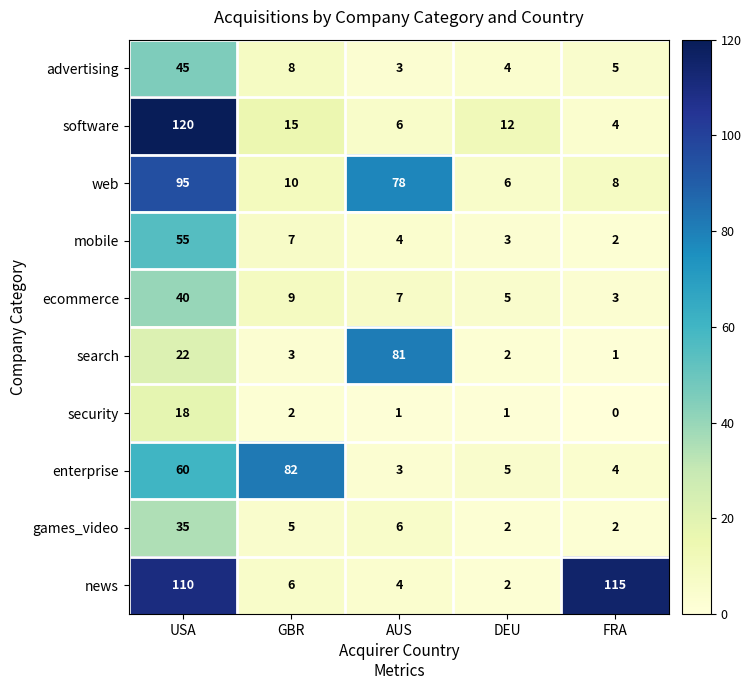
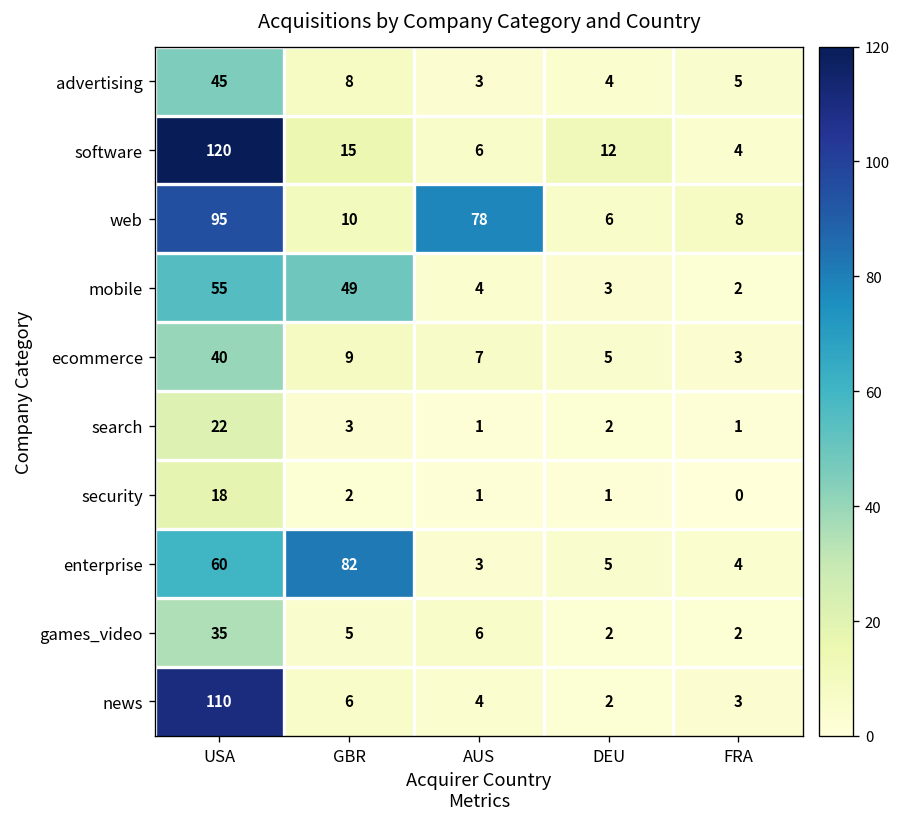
  {
    "advertising": {
      "USA": 45,
      "GBR": 8,
      "AUS": 3,
      "DEU": 4,
      "FRA": 5
    },
    "software": {
      "USA": 120,
      "GBR": 15,
      "AUS": 6,
      "DEU": 12,
      "FRA": 4
    },
    "web": {
      "USA": 95,
      "GBR": 10,
      "AUS": 78,
      "DEU": 6,
      "FRA": 8
    },
    "mobile": {
      "USA": 55,
-     "GBR": 7,
+     "GBR": 49,
      "AUS": 4,
      "DEU": 3,
      "FRA": 2
    },
    "ecommerce": {
      "USA": 40,
      "GBR": 9,
      "AUS": 7,
      "DEU": 5,
      "FRA": 3
    },
    "search": {
      "USA": 22,
      "GBR": 3,
-     "AUS": 81,
+     "AUS": 1,
      "DEU": 2,
      "FRA": 1
    },
    "security": {
      "USA": 18,
      "GBR": 2,
      "AUS": 1,
      "DEU": 1,
      "FRA": 0
    },
    "enterprise": {
      "USA": 60,
      "GBR": 82,
      "AUS": 3,
      "DEU": 5,
      "FRA": 4
    },
    "games_video": {
      "USA": 35,
      "GBR": 5,
      "AUS": 6,
      "DEU": 2,
      "FRA": 2
    },
    "news": {
      "USA": 110,
      "GBR": 6,
      "AUS": 4,
      "DEU": 2,
-     "FRA": 115
+     "FRA": 3
    }
  }
